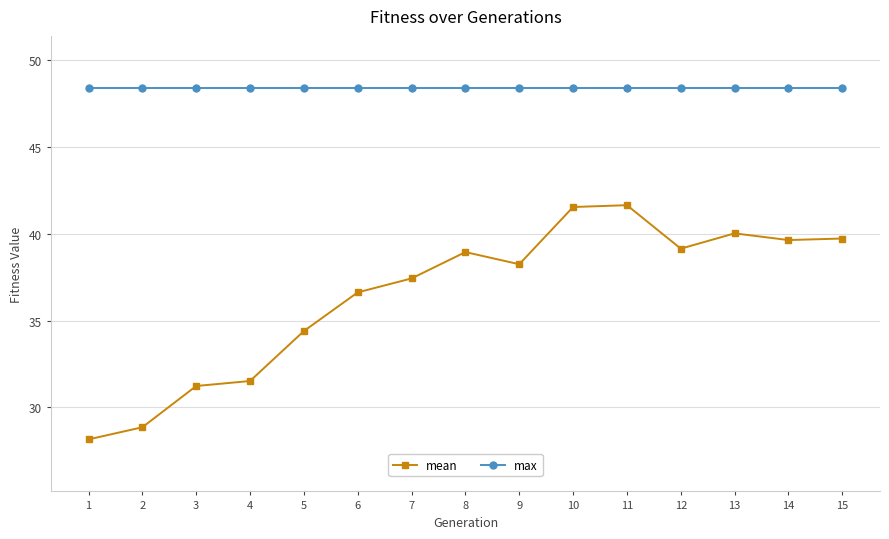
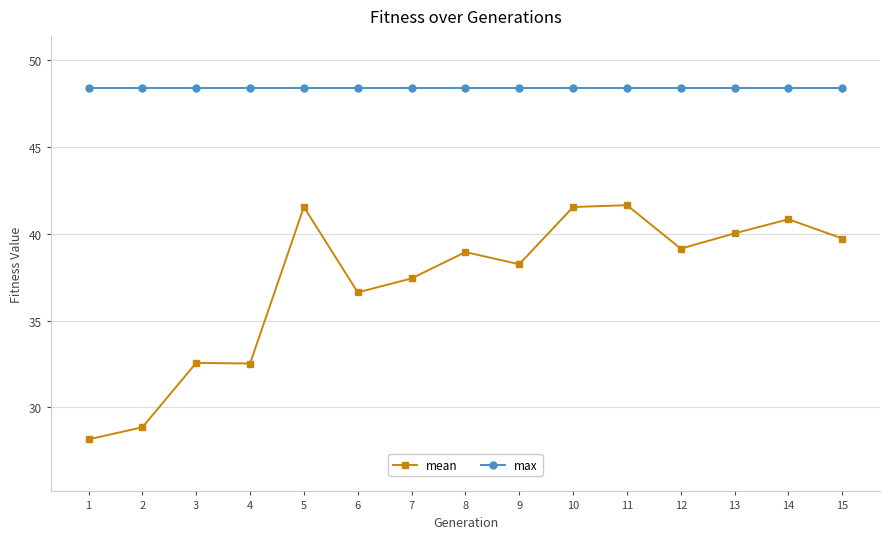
  {
    "mean": {
      "1": 28.1,
      "2": 28.8,
-     "3": 31.2,
-     "4": 31.5,
-     "5": 34.4,
+     "3": 32.6,
+     "4": 32.5,
+     "5": 41.5,
      "6": 36.6,
      "7": 37.4,
      "8": 38.9,
      "9": 38.2,
      "10": 41.5,
      "11": 41.7,
      "12": 39.1,
      "13": 40.0,
-     "14": 39.6,
+     "14": 40.8,
      "15": 39.7
    },
    "max": {
      "1": 48.4,
      "2": 48.4,
      "3": 48.4,
      "4": 48.4,
      "5": 48.4,
      "6": 48.4,
      "7": 48.4,
      "8": 48.4,
      "9": 48.4,
      "10": 48.4,
      "11": 48.4,
      "12": 48.4,
      "13": 48.4,
      "14": 48.4,
      "15": 48.4
    }
  }
